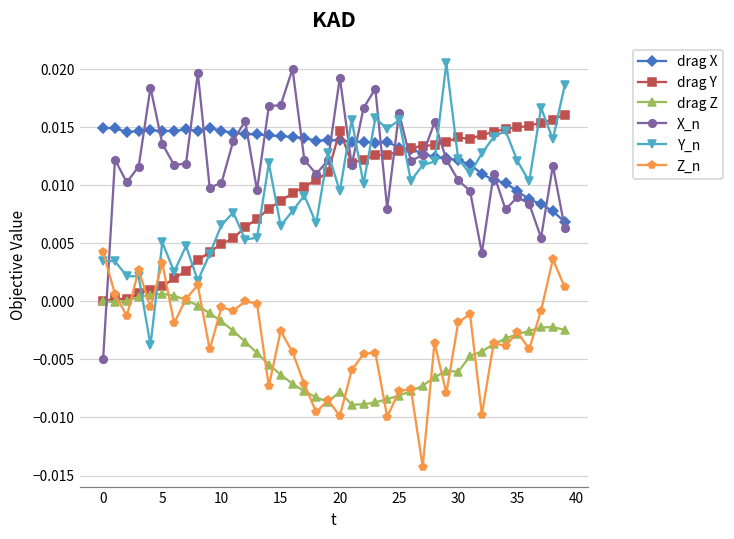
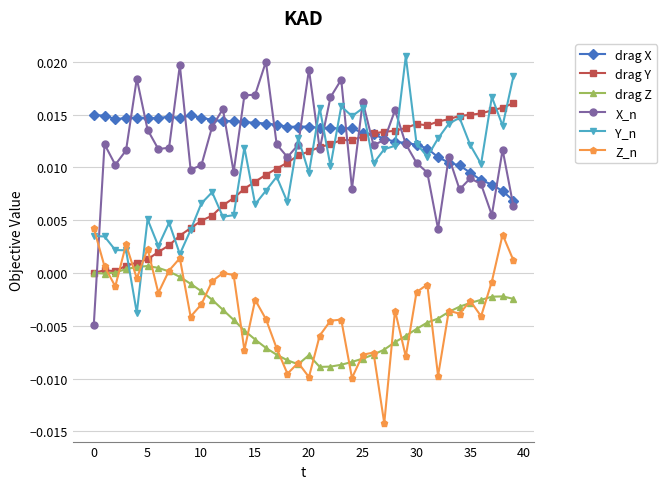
  {
    "drag Y": {
      "5": 0.0013,
      "10": 0.0049,
      "15": 0.0086,
-     "20": 0.0147,
+     "20": 0.0115,
      "25": 0.0129,
      "30": 0.0141,
      "35": 0.0150
    },
    "drag Z": {
      "5": 0.0007,
      "10": -0.0017,
      "15": -0.0063,
      "20": -0.0078,
      "25": -0.0081,
-     "30": -0.0061
+     "30": -0.0053
    },
    "X_n": {
      "0": -0.0049,
      "5": 0.0136,
      "10": 0.0102,
      "15": 0.0169,
      "20": 0.0193,
      "25": 0.0162,
      "30": 0.0104,
      "35": 0.0090
    },
    "Z_n": {
      "0": 0.0042,
-     "5": 0.0033,
-     "10": -0.0005,
+     "5": 0.0023,
+     "10": -0.0030,
      "15": -0.0026,
      "20": -0.0099,
      "25": -0.0077,
      "30": -0.0018
    }
  }
